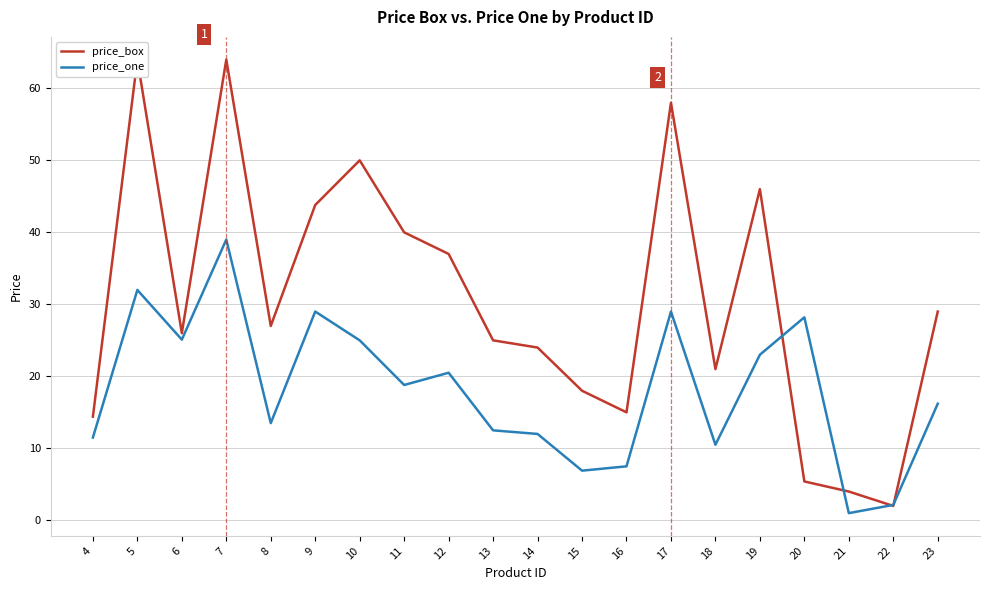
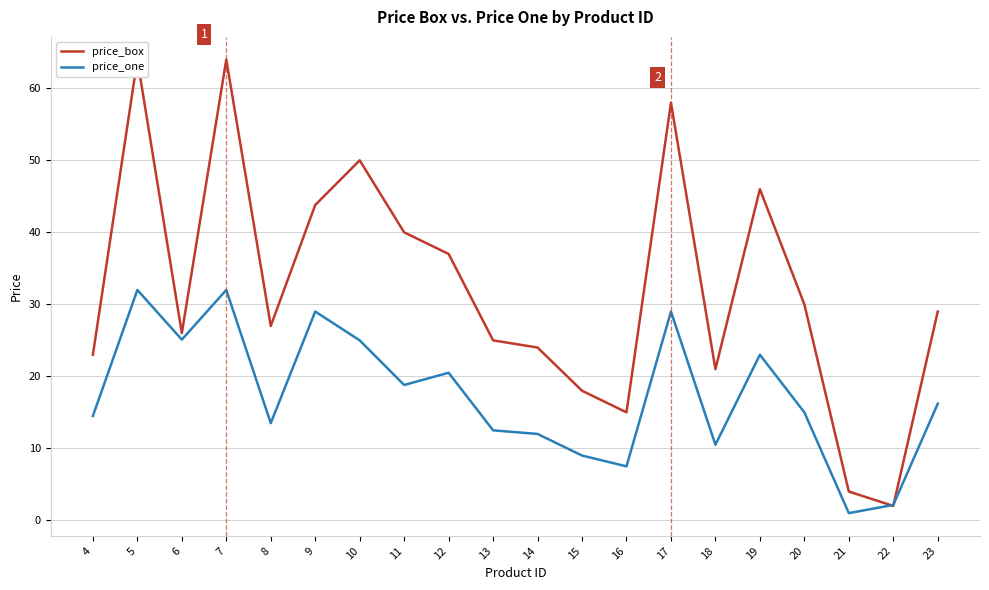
  {
    "price_box": {
-     "4": 14,
+     "4": 23,
      "6": 26,
      "7": 64,
      "8": 27,
      "9": 44,
      "10": 50,
      "11": 40,
      "12": 37,
      "13": 25,
      "14": 24,
      "15": 18,
      "16": 15,
      "18": 21,
      "19": 46,
-     "20": 5,
+     "20": 30,
      "21": 4,
      "23": 29
    },
    "price_one": {
-     "4": 12,
+     "4": 15,
      "5": 32,
      "6": 25,
-     "7": 39,
+     "7": 32,
      "8": 14,
      "9": 29,
      "10": 25,
      "11": 19,
      "12": 21,
      "13": 13,
      "14": 12,
-     "15": 7,
+     "15": 9,
      "16": 8,
      "17": 29,
      "18": 11,
      "19": 23,
-     "20": 28,
+     "20": 15,
      "21": 1,
      "23": 16
    }
  }
